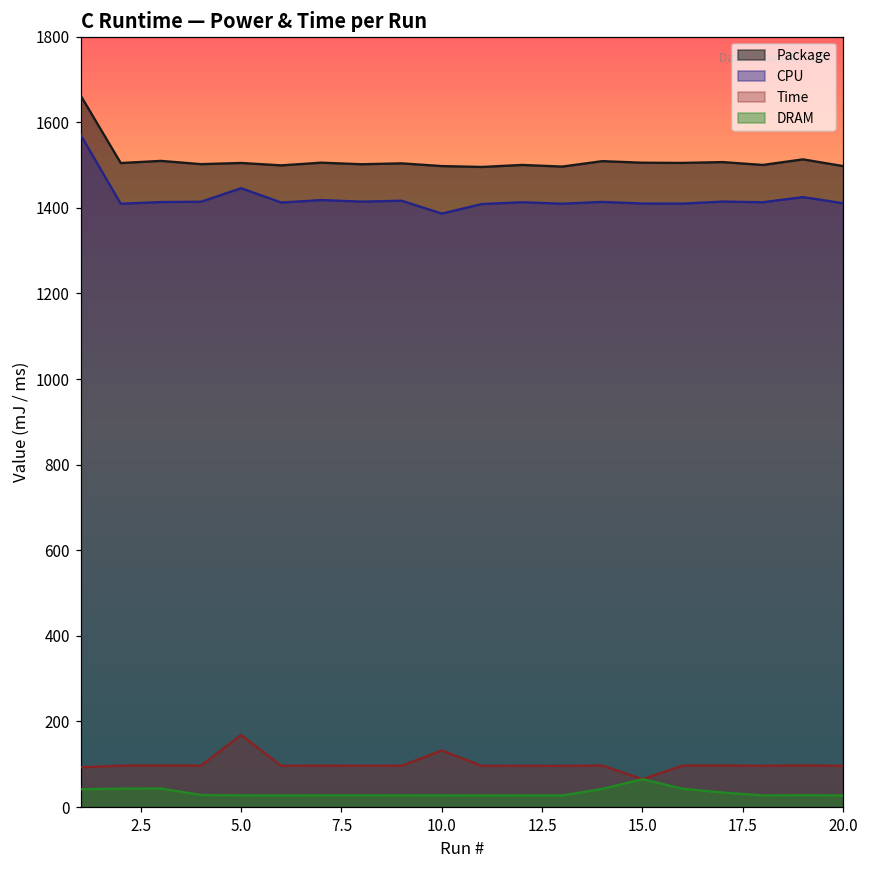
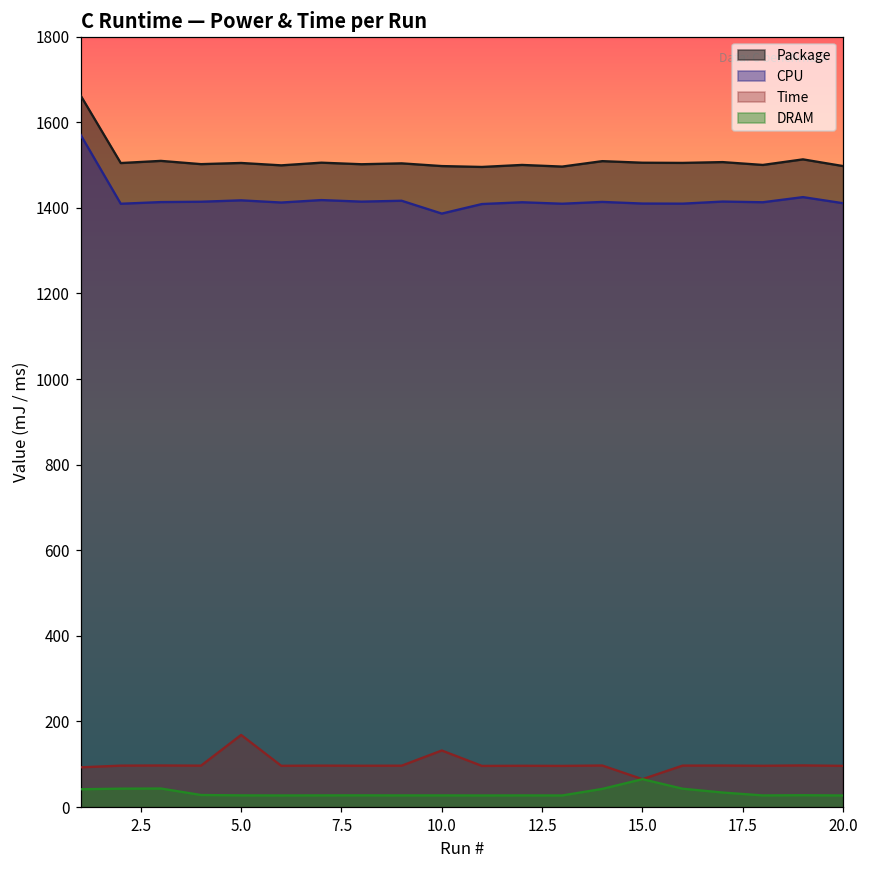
  {
    "Package": {
      "5.0": 1500,
      "10.0": 1500,
      "15.0": 1510,
      "20.0": 1500
    },
    "CPU": {
-     "5.0": 1450,
+     "5.0": 1420,
      "10.0": 1390,
      "15.0": 1410,
      "20.0": 1410
    },
    "Time": {
      "5.0": 170,
      "10.0": 130,
      "20.0": 100
    },
    "DRAM": {
      "5.0": 30,
      "10.0": 30,
      "20.0": 30
    }
  }
